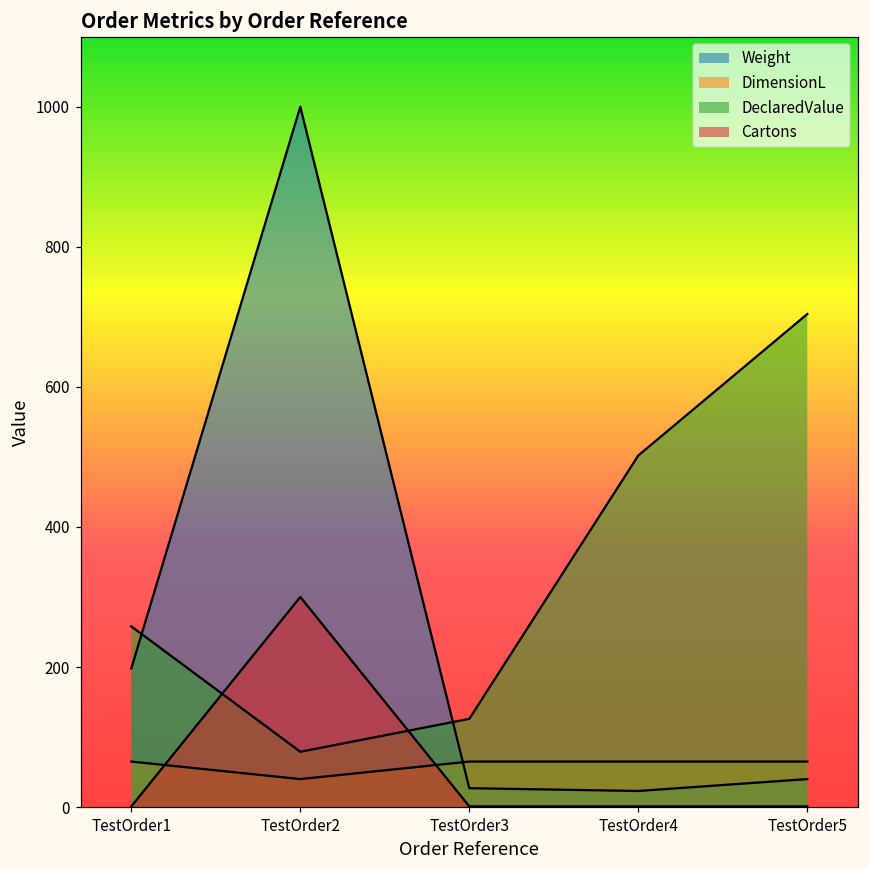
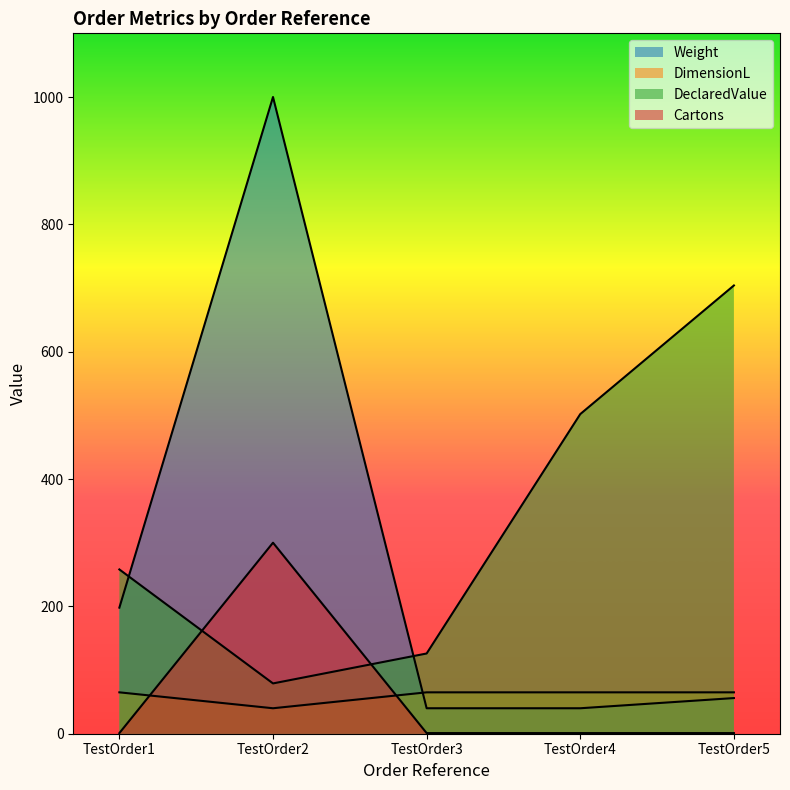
  {
    "Weight": {
      "TestOrder1": 200,
      "TestOrder2": 1000,
-     "TestOrder3": 30,
-     "TestOrder4": 20,
-     "TestOrder5": 40
+     "TestOrder3": 40,
+     "TestOrder4": 40,
+     "TestOrder5": 60
    },
    "DimensionL": {
      "TestOrder1": 70,
      "TestOrder2": 40,
      "TestOrder3": 70,
      "TestOrder4": 70,
      "TestOrder5": 70
    },
    "DeclaredValue": {
      "TestOrder1": 260,
      "TestOrder2": 80,
      "TestOrder3": 130,
      "TestOrder4": 500,
      "TestOrder5": 700
    },
    "Cartons": {
      "TestOrder1": 0,
      "TestOrder2": 300,
      "TestOrder3": 0,
      "TestOrder4": 0,
      "TestOrder5": 0
    }
  }
